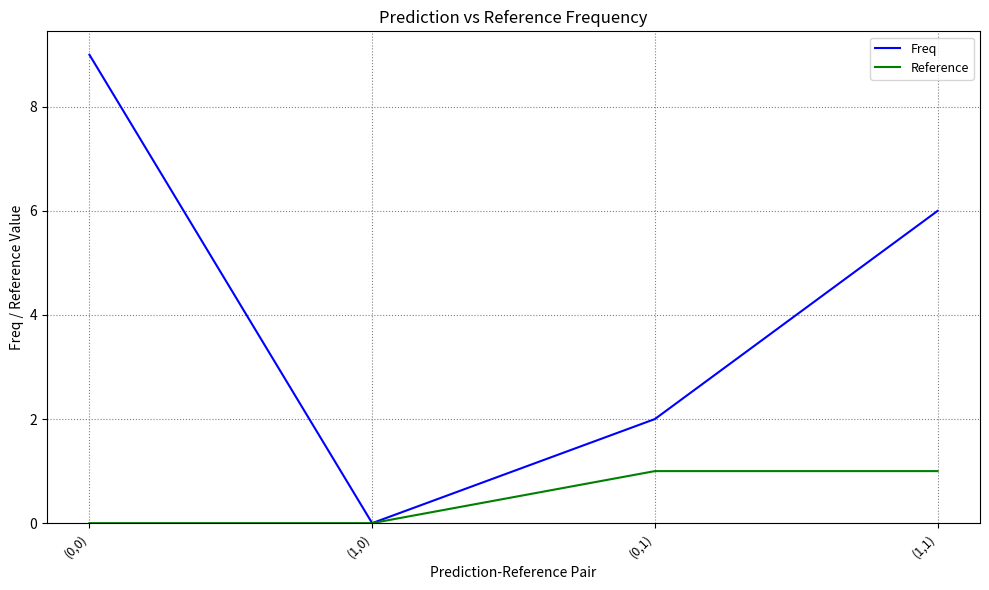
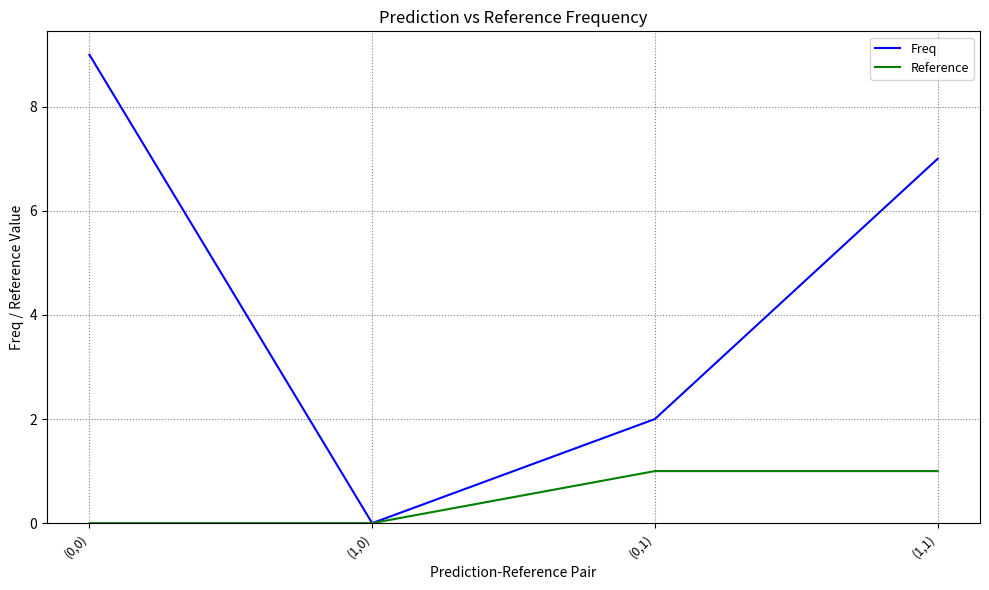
  {
    "Freq": {
      "(0,0)": 9,
      "(0,1)": 2,
-     "(1,1)": 6
+     "(1,1)": 7
    },
    "Reference": {
      "(0,0)": 0,
      "(0,1)": 1,
      "(1,1)": 1
    }
  }
